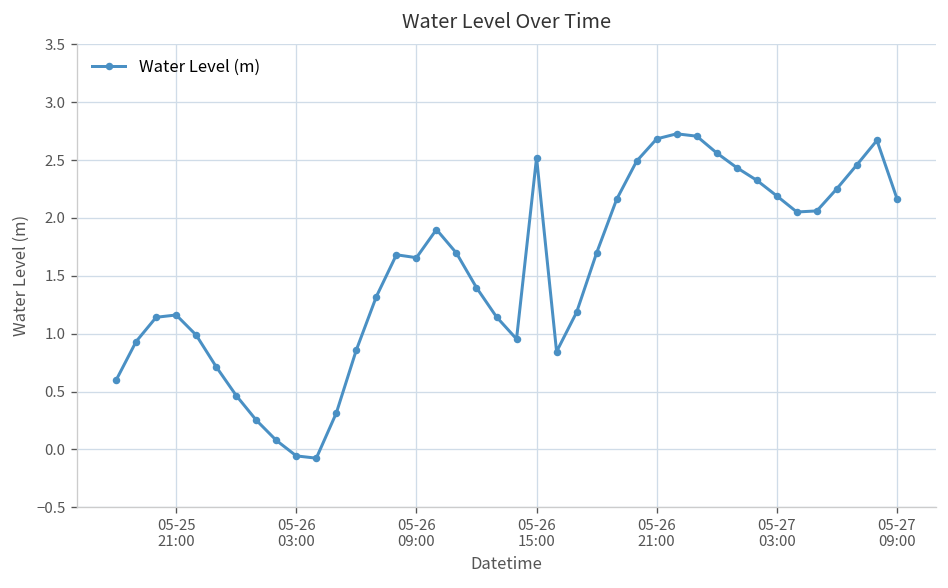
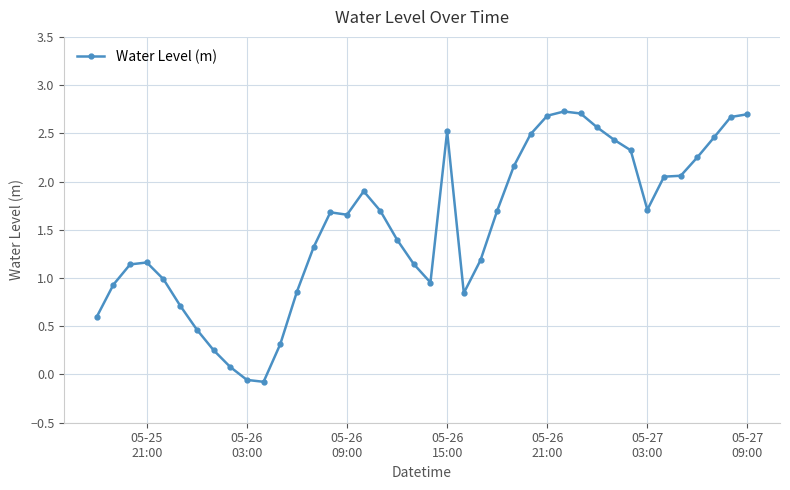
  {
    "05-25 21:00": 1.2,
    "05-26 03:00": -0.1,
    "05-26 09:00": 1.7,
    "05-26 15:00": 2.5,
    "05-26 21:00": 2.7,
-   "05-27 03:00": 2.2,
-   "05-27 09:00": 2.2
+   "05-27 03:00": 1.7,
+   "05-27 09:00": 2.7
  }
